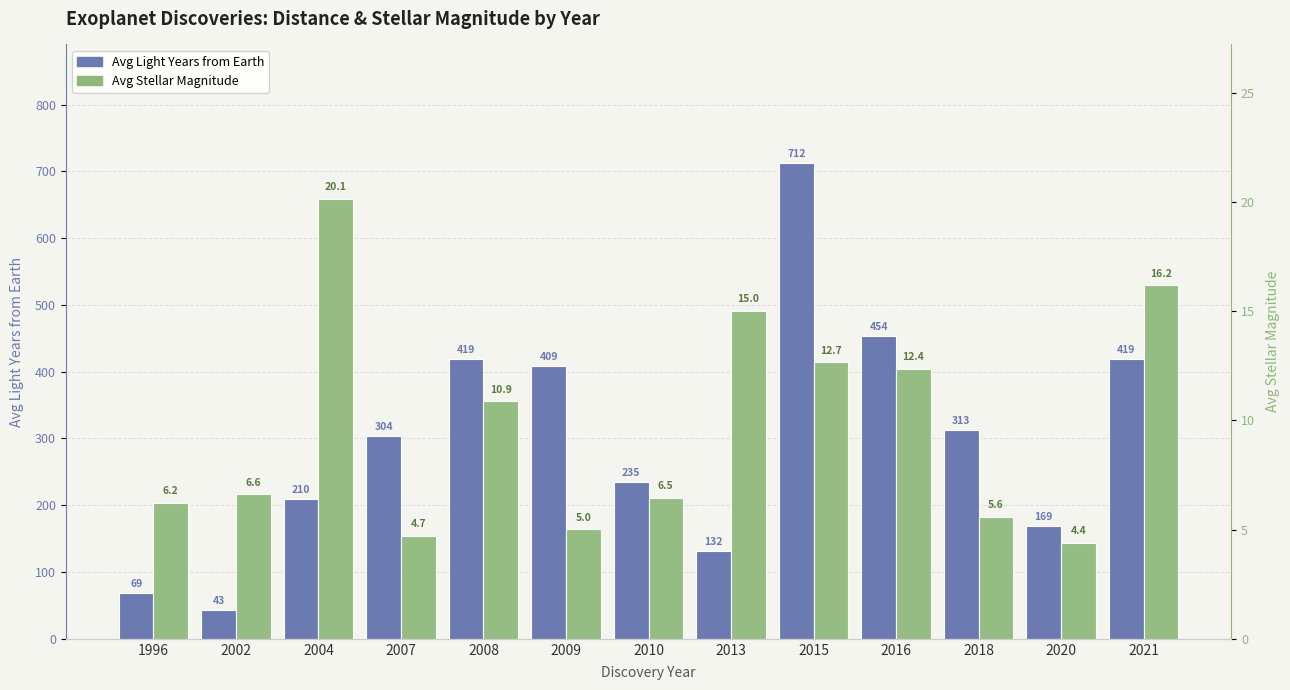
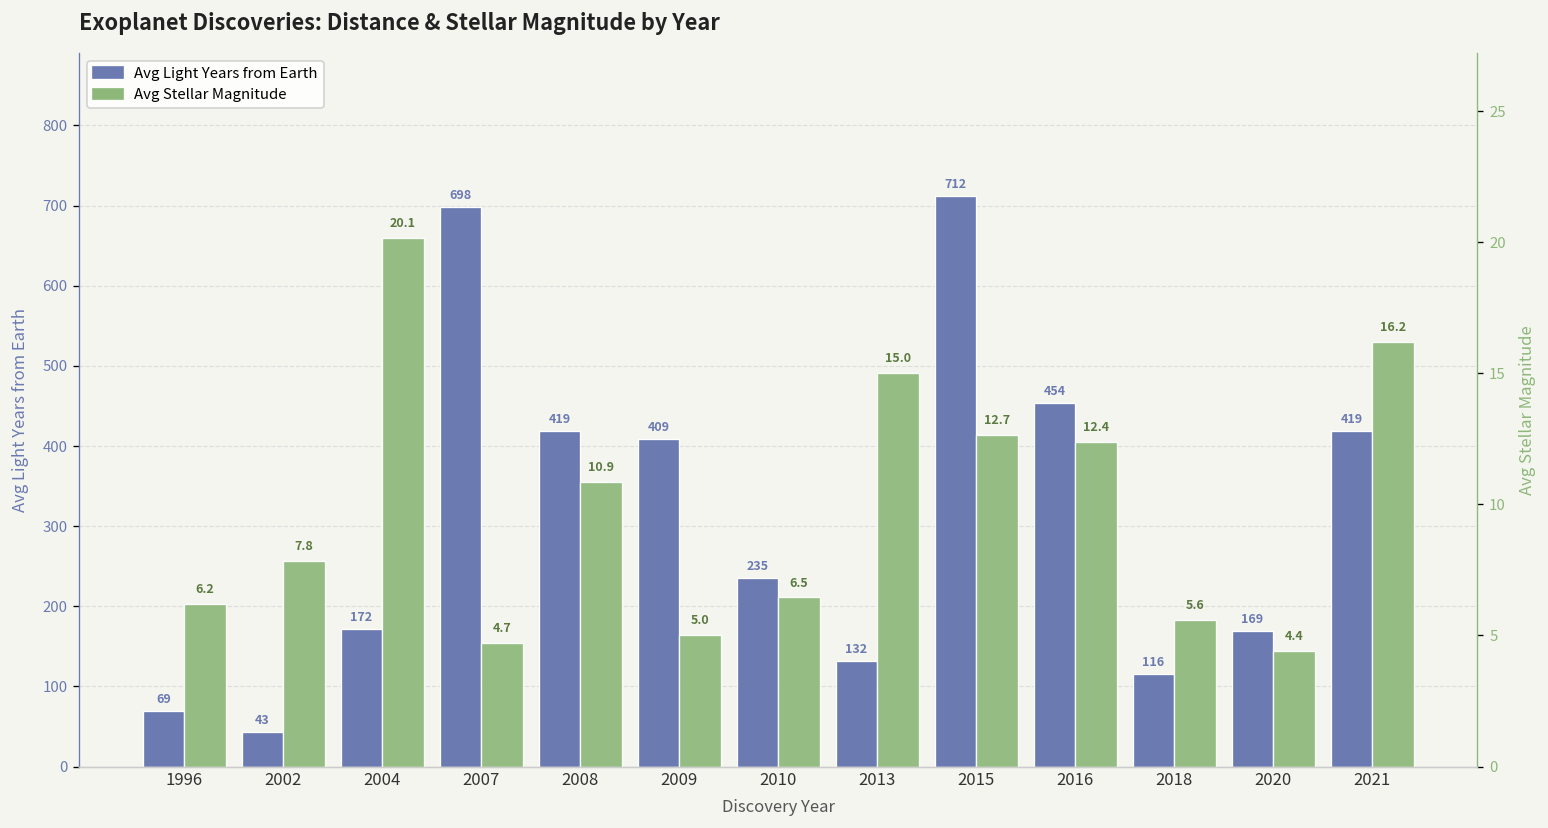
  {
    "Avg Light Years from Earth": {
      "1996": 69,
      "2002": 43,
-     "2004": 210,
-     "2007": 304,
+     "2004": 172,
+     "2007": 698,
      "2008": 419,
      "2009": 409,
      "2010": 235,
      "2013": 132,
      "2015": 712,
      "2016": 454,
-     "2018": 313,
+     "2018": 116,
      "2020": 169,
      "2021": 419
    },
    "Avg Stellar Magnitude": {
      "1996": 6.2,
-     "2002": 6.6,
+     "2002": 7.8,
      "2004": 20.1,
      "2007": 4.7,
      "2008": 10.9,
      "2009": 5.0,
      "2010": 6.5,
      "2013": 15.0,
      "2015": 12.7,
      "2016": 12.4,
      "2018": 5.6,
      "2020": 4.4,
      "2021": 16.2
    }
  }
